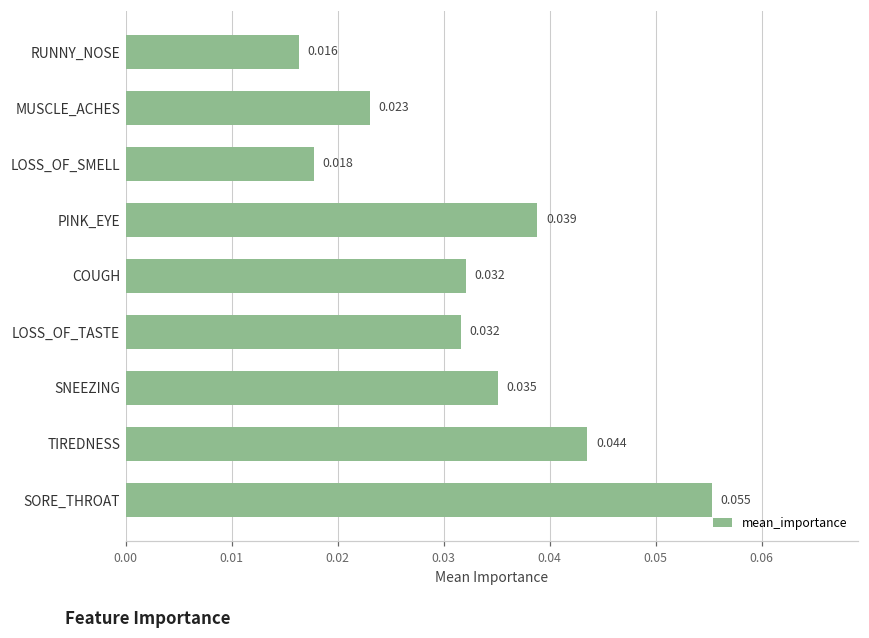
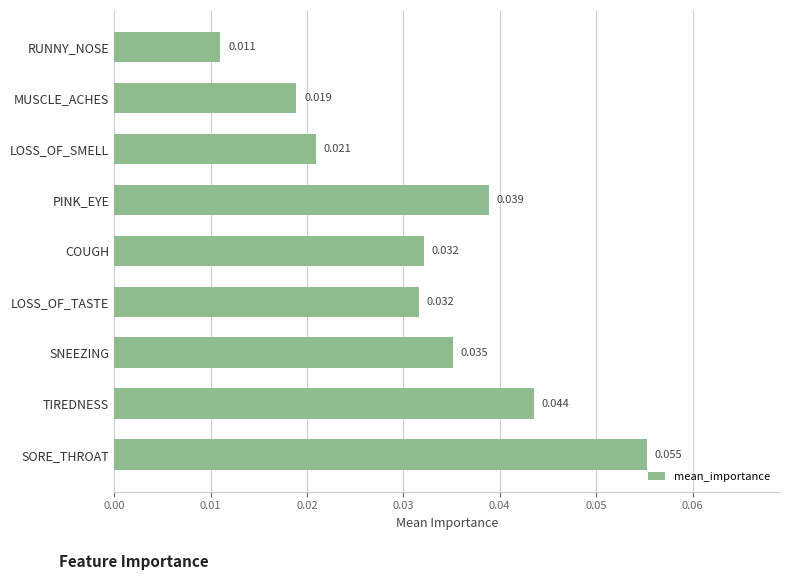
  {
-   "RUNNY_NOSE": 0.016,
-   "MUSCLE_ACHES": 0.023,
-   "LOSS_OF_SMELL": 0.018,
+   "RUNNY_NOSE": 0.011,
+   "MUSCLE_ACHES": 0.019,
+   "LOSS_OF_SMELL": 0.021,
    "PINK_EYE": 0.039,
    "COUGH": 0.032,
    "LOSS_OF_TASTE": 0.032,
    "SNEEZING": 0.035,
    "TIREDNESS": 0.044,
    "SORE_THROAT": 0.055
  }
